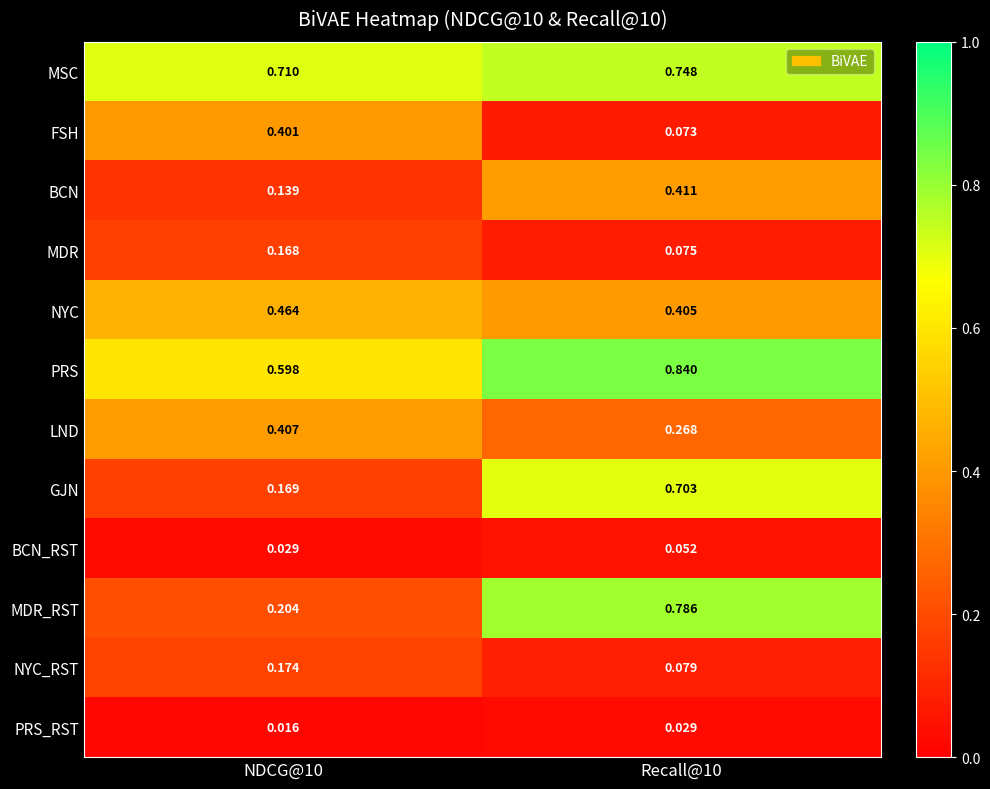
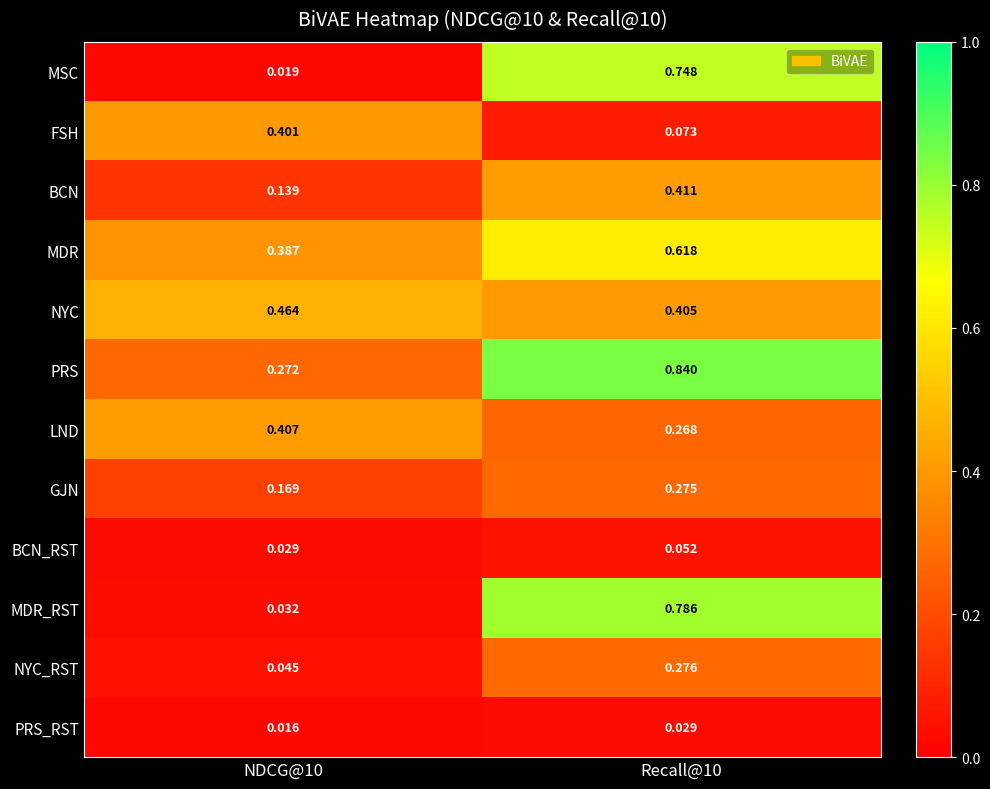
  {
    "MSC": {
-     "NDCG@10": 0.710,
+     "NDCG@10": 0.019,
      "Recall@10": 0.748
    },
    "FSH": {
      "NDCG@10": 0.401,
      "Recall@10": 0.073
    },
    "BCN": {
      "NDCG@10": 0.139,
      "Recall@10": 0.411
    },
    "MDR": {
-     "NDCG@10": 0.168,
-     "Recall@10": 0.075
+     "NDCG@10": 0.387,
+     "Recall@10": 0.618
    },
    "NYC": {
      "NDCG@10": 0.464,
      "Recall@10": 0.405
    },
    "PRS": {
-     "NDCG@10": 0.598,
+     "NDCG@10": 0.272,
      "Recall@10": 0.840
    },
    "LND": {
      "NDCG@10": 0.407,
      "Recall@10": 0.268
    },
    "GJN": {
      "NDCG@10": 0.169,
-     "Recall@10": 0.703
+     "Recall@10": 0.275
    },
    "BCN_RST": {
      "NDCG@10": 0.029,
      "Recall@10": 0.052
    },
    "MDR_RST": {
-     "NDCG@10": 0.204,
+     "NDCG@10": 0.032,
      "Recall@10": 0.786
    },
    "NYC_RST": {
-     "NDCG@10": 0.174,
-     "Recall@10": 0.079
+     "NDCG@10": 0.045,
+     "Recall@10": 0.276
    },
    "PRS_RST": {
      "NDCG@10": 0.016,
      "Recall@10": 0.029
    }
  }
